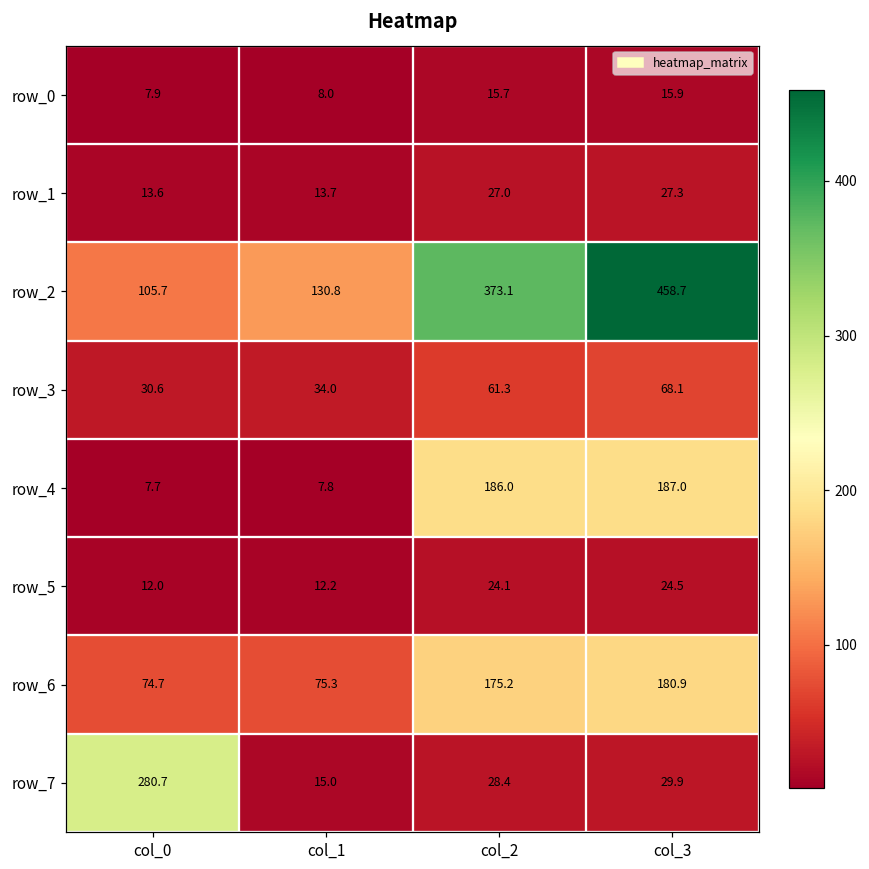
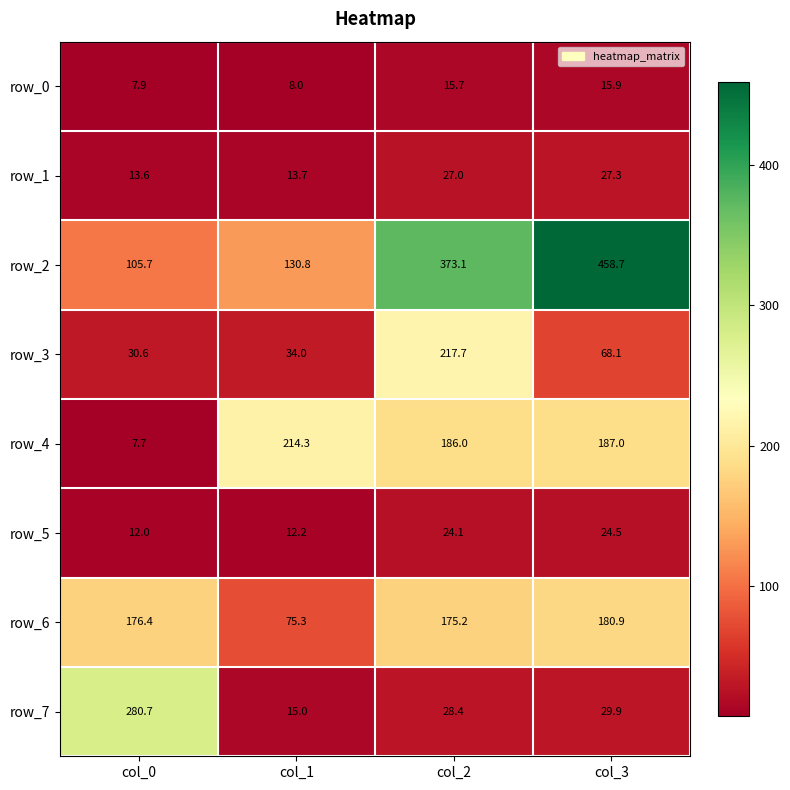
  {
    "row_0": {
      "col_0": 7.9,
      "col_1": 8.0,
      "col_2": 15.7,
      "col_3": 15.9
    },
    "row_1": {
      "col_0": 13.6,
      "col_1": 13.7,
      "col_2": 27.0,
      "col_3": 27.3
    },
    "row_2": {
      "col_0": 105.7,
      "col_1": 130.8,
      "col_2": 373.1,
      "col_3": 458.7
    },
    "row_3": {
      "col_0": 30.6,
      "col_1": 34.0,
-     "col_2": 61.3,
+     "col_2": 217.7,
      "col_3": 68.1
    },
    "row_4": {
      "col_0": 7.7,
-     "col_1": 7.8,
+     "col_1": 214.3,
      "col_2": 186.0,
      "col_3": 187.0
    },
    "row_5": {
      "col_0": 12.0,
      "col_1": 12.2,
      "col_2": 24.1,
      "col_3": 24.5
    },
    "row_6": {
-     "col_0": 74.7,
+     "col_0": 176.4,
      "col_1": 75.3,
      "col_2": 175.2,
      "col_3": 180.9
    },
    "row_7": {
      "col_0": 280.7,
      "col_1": 15.0,
      "col_2": 28.4,
      "col_3": 29.9
    }
  }
